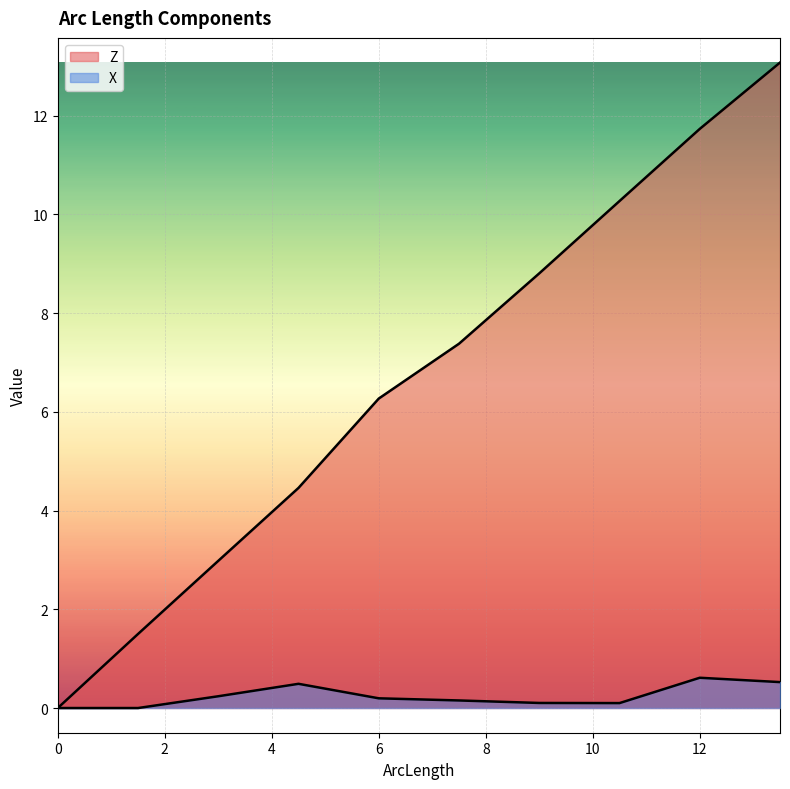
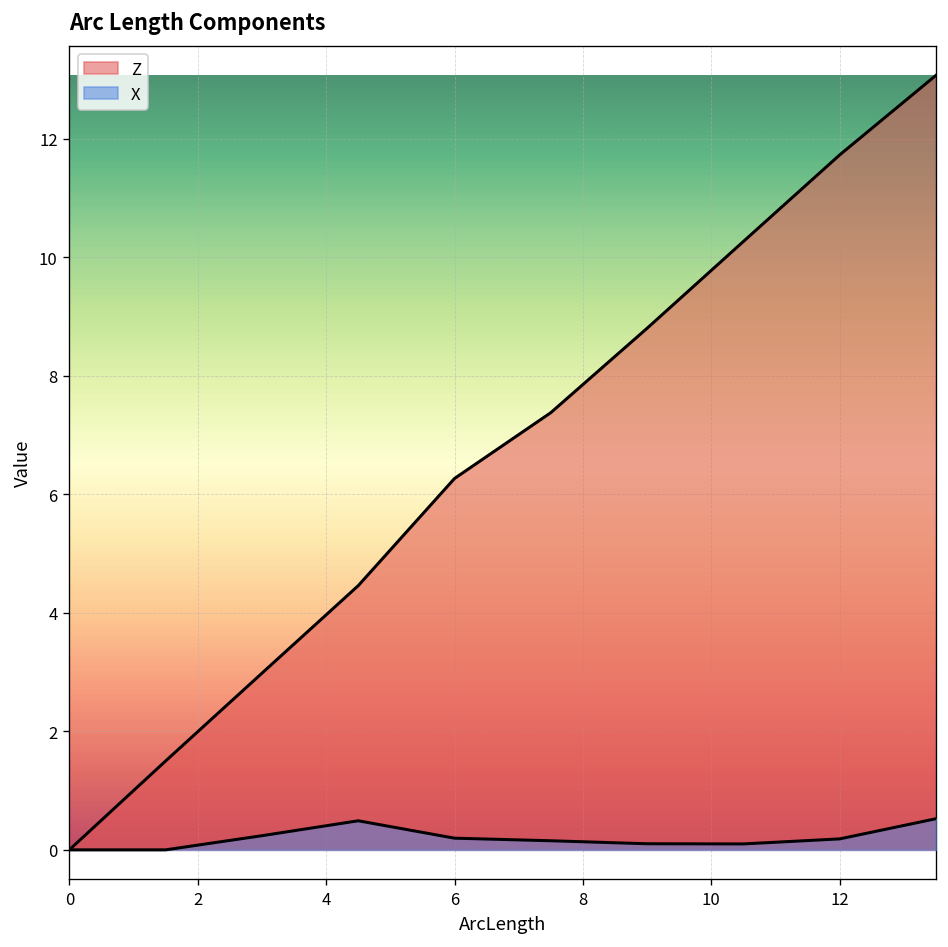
  {
    "Z": {
      "6": 6.3,
      "12": 11.7
    },
    "X": {
      "6": 0.2,
-     "12": 0.6
+     "12": 0.2
    }
  }
